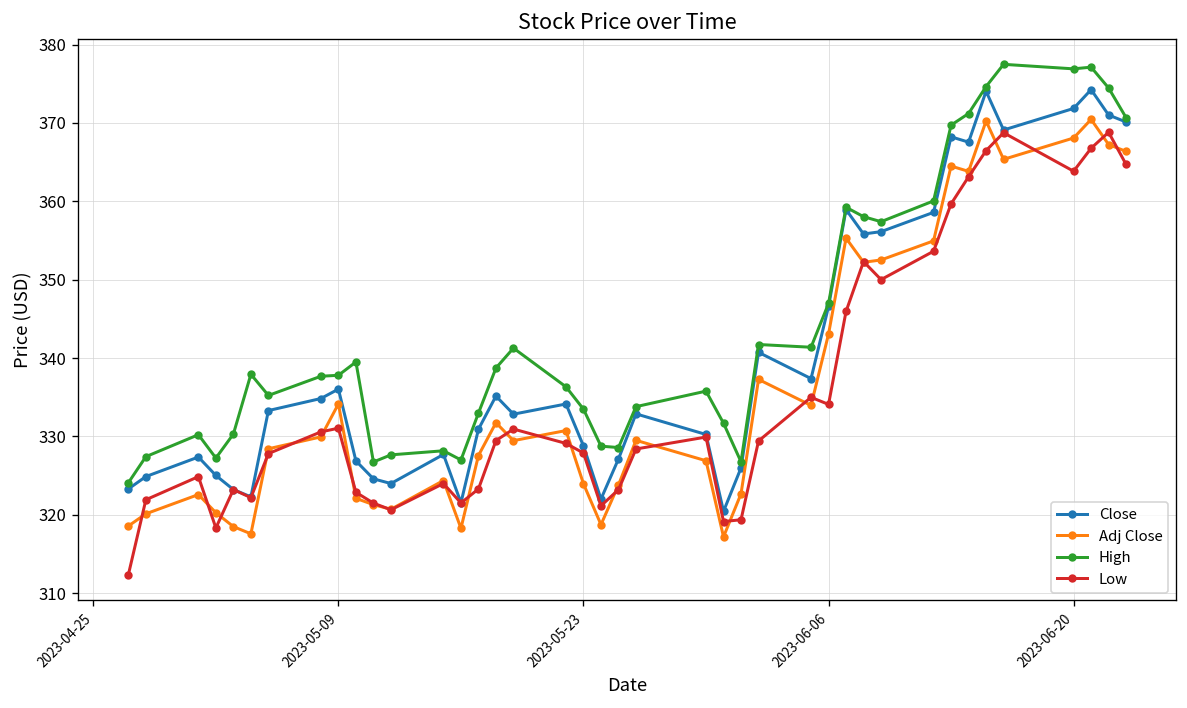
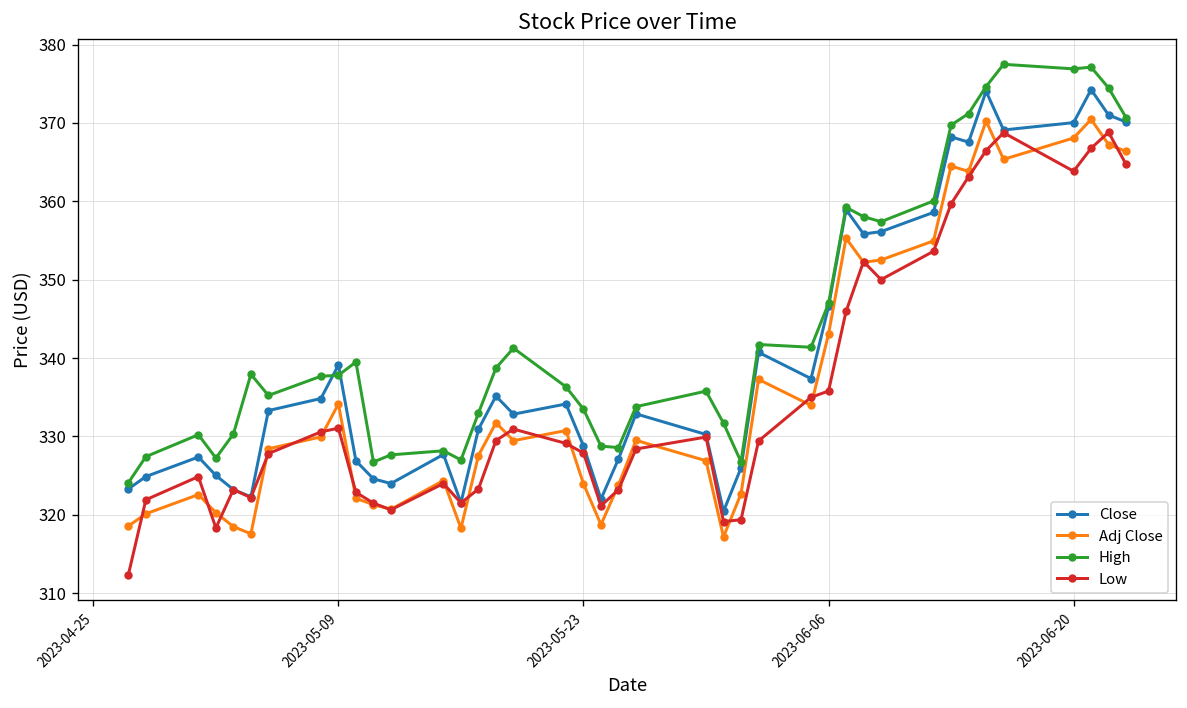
  {
    "Close": {
-     "2023-05-09": 336,
+     "2023-05-09": 339,
      "2023-05-23": 329,
-     "2023-06-20": 372
+     "2023-06-20": 370
    },
    "Adj Close": {
      "2023-05-09": 334,
      "2023-05-23": 324,
      "2023-06-06": 343,
      "2023-06-20": 368
    },
    "High": {
      "2023-05-09": 338,
      "2023-05-23": 333,
      "2023-06-20": 377
    },
    "Low": {
      "2023-05-09": 331,
      "2023-05-23": 328,
-     "2023-06-06": 334,
+     "2023-06-06": 336,
      "2023-06-20": 364
    }
  }
